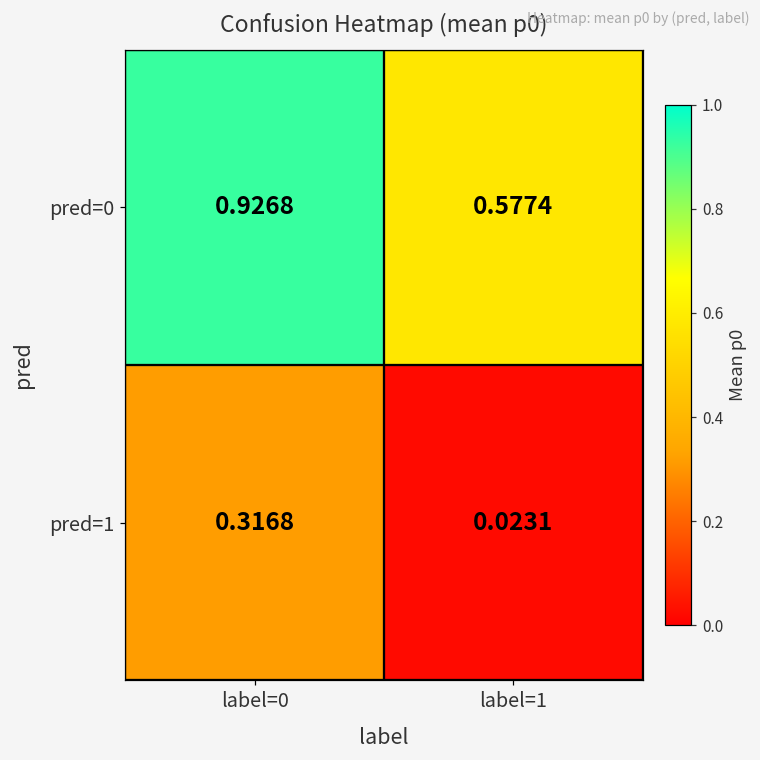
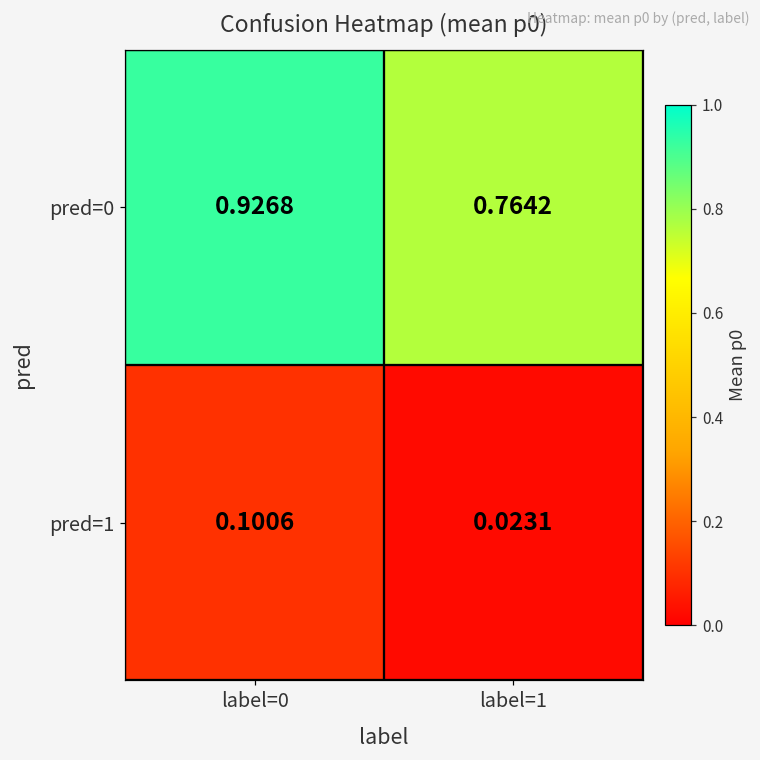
  {
    "pred=0": {
      "label=0": 0.9268,
-     "label=1": 0.5774
+     "label=1": 0.7642
    },
    "pred=1": {
-     "label=0": 0.3168,
+     "label=0": 0.1006,
      "label=1": 0.0231
    }
  }
